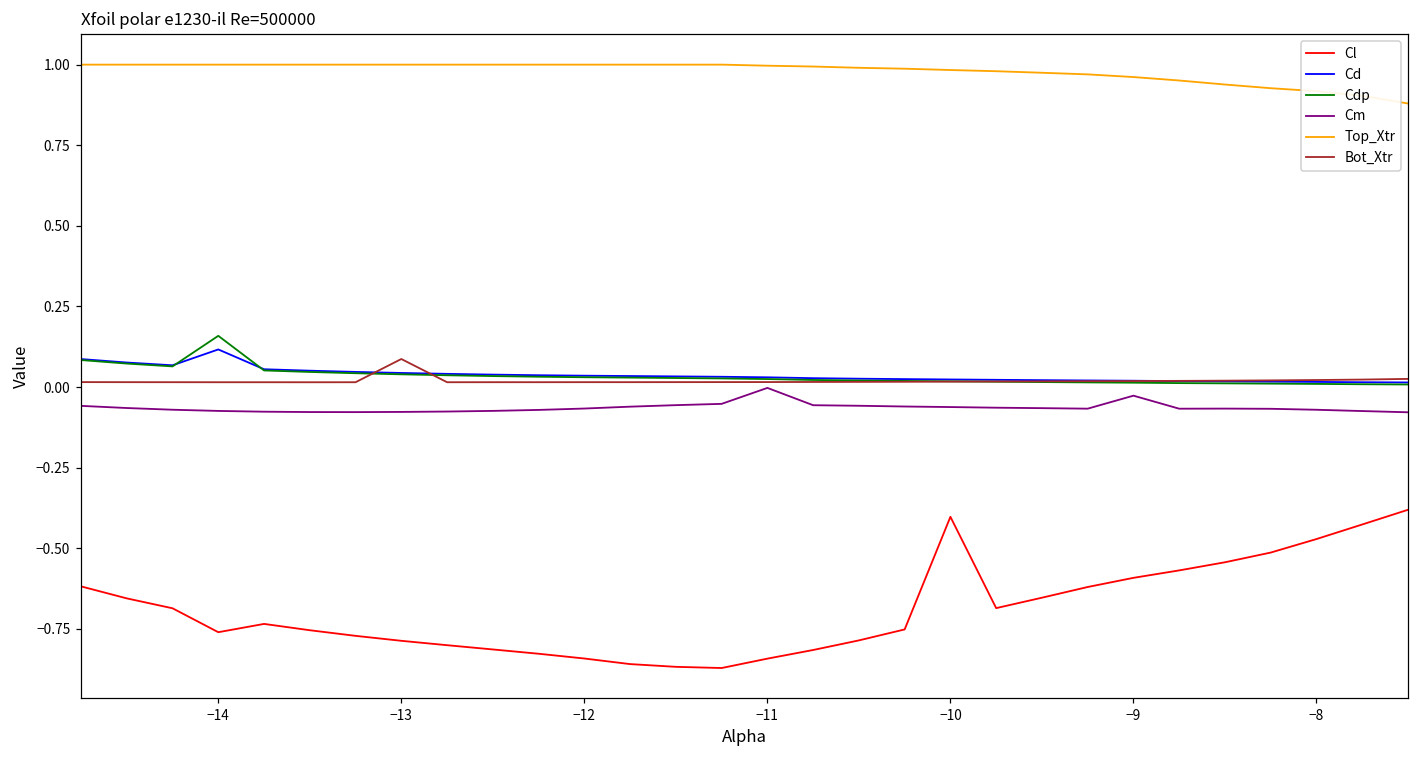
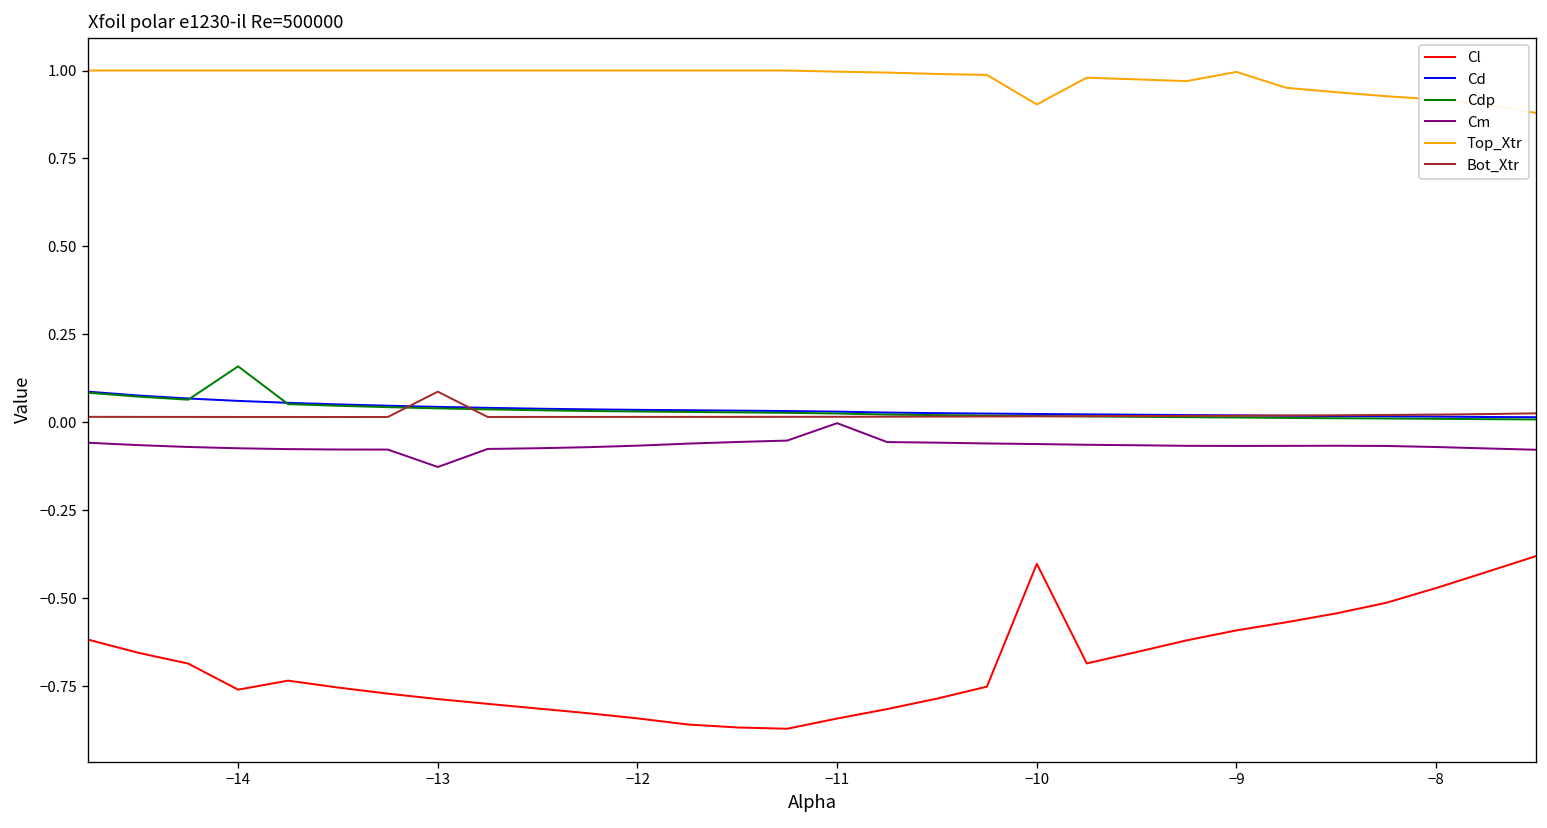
  {
    "Cl": {
      "−14": -0.76,
      "−13": -0.79,
      "−12": -0.84,
      "−11": -0.84,
      "−10": -0.40,
      "−9": -0.59,
      "−8": -0.47
    },
    "Cd": {
-     "−14": 0.12
+     "−14": 0.06
    },
    "Cdp": {
      "−14": 0.16
    },
    "Cm": {
      "−14": -0.07,
-     "−13": -0.08,
+     "−13": -0.13,
      "−12": -0.07,
      "−11": 0.00,
      "−10": -0.06,
-     "−9": -0.03,
+     "−9": -0.07,
      "−8": -0.07
    },
    "Top_Xtr": {
      "−14": 1.00,
      "−13": 1.00,
      "−12": 1.00,
      "−11": 1.00,
-     "−10": 0.98,
-     "−9": 0.96
+     "−10": 0.90,
+     "−9": 1.00
    },
    "Bot_Xtr": {
      "−14": 0.02,
      "−13": 0.09,
      "−12": 0.02,
      "−11": 0.02
    }
  }
